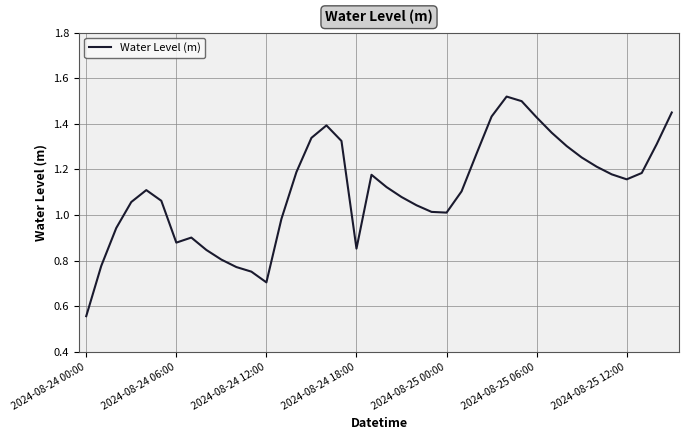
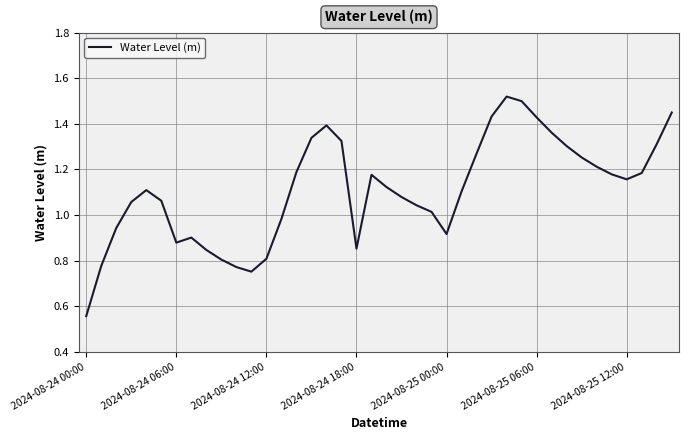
  {
    "2024-08-24 00:00": 0.56,
    "2024-08-24 06:00": 0.88,
-   "2024-08-24 12:00": 0.70,
+   "2024-08-24 12:00": 0.81,
    "2024-08-24 18:00": 0.85,
-   "2024-08-25 00:00": 1.01,
+   "2024-08-25 00:00": 0.92,
    "2024-08-25 06:00": 1.43,
    "2024-08-25 12:00": 1.16
  }
